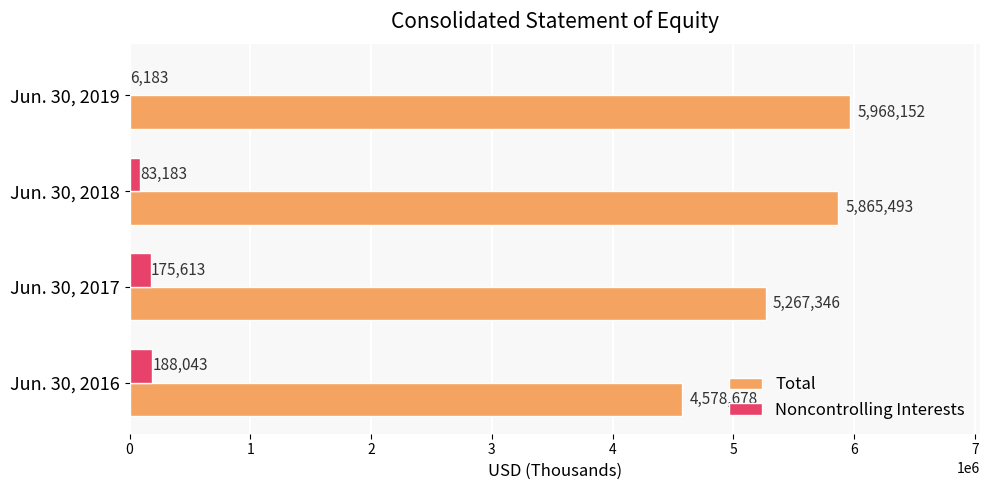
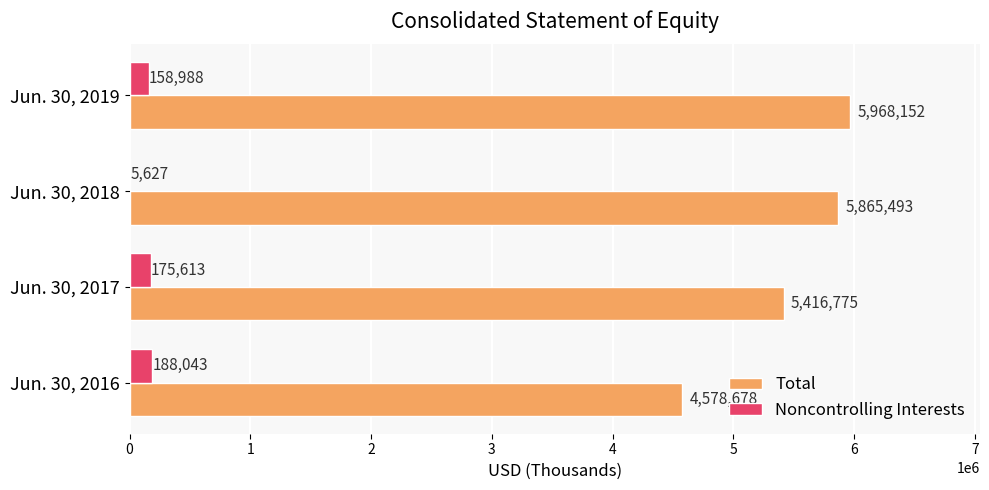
  {
    "Total": {
      "Jun. 30, 2019": "5,968,152",
      "Jun. 30, 2018": "5,865,493",
-     "Jun. 30, 2017": "5,267,346",
+     "Jun. 30, 2017": "5,416,775",
      "Jun. 30, 2016": "4,578,678"
    },
    "Noncontrolling Interests": {
-     "Jun. 30, 2019": "6,183",
-     "Jun. 30, 2018": "83,183",
+     "Jun. 30, 2019": "158,988",
+     "Jun. 30, 2018": "5,627",
      "Jun. 30, 2017": "175,613",
      "Jun. 30, 2016": "188,043"
    }
  }
